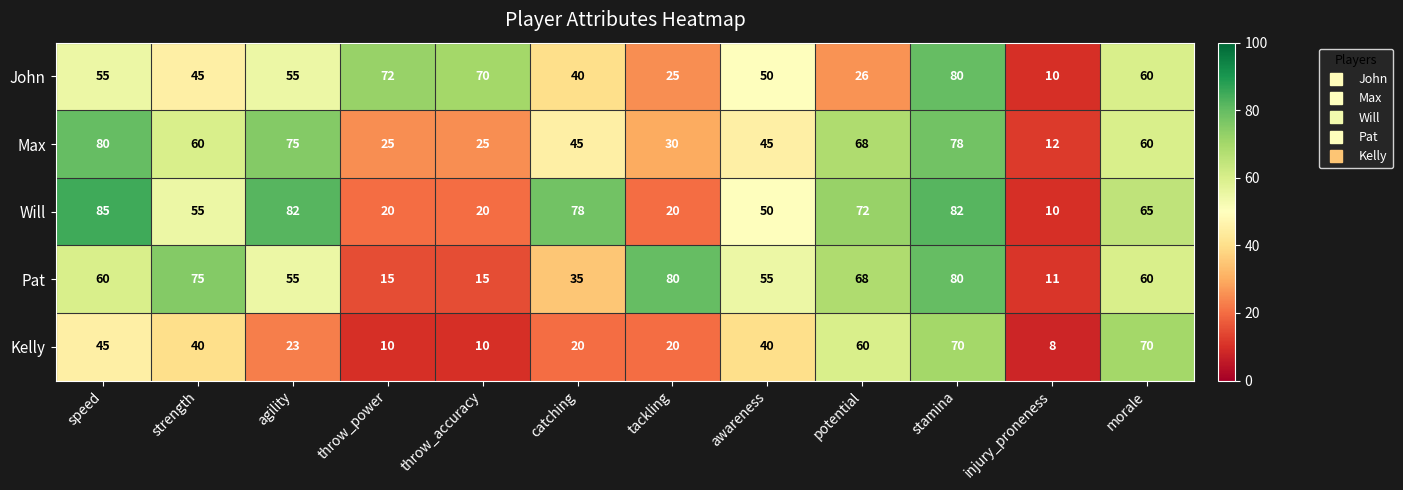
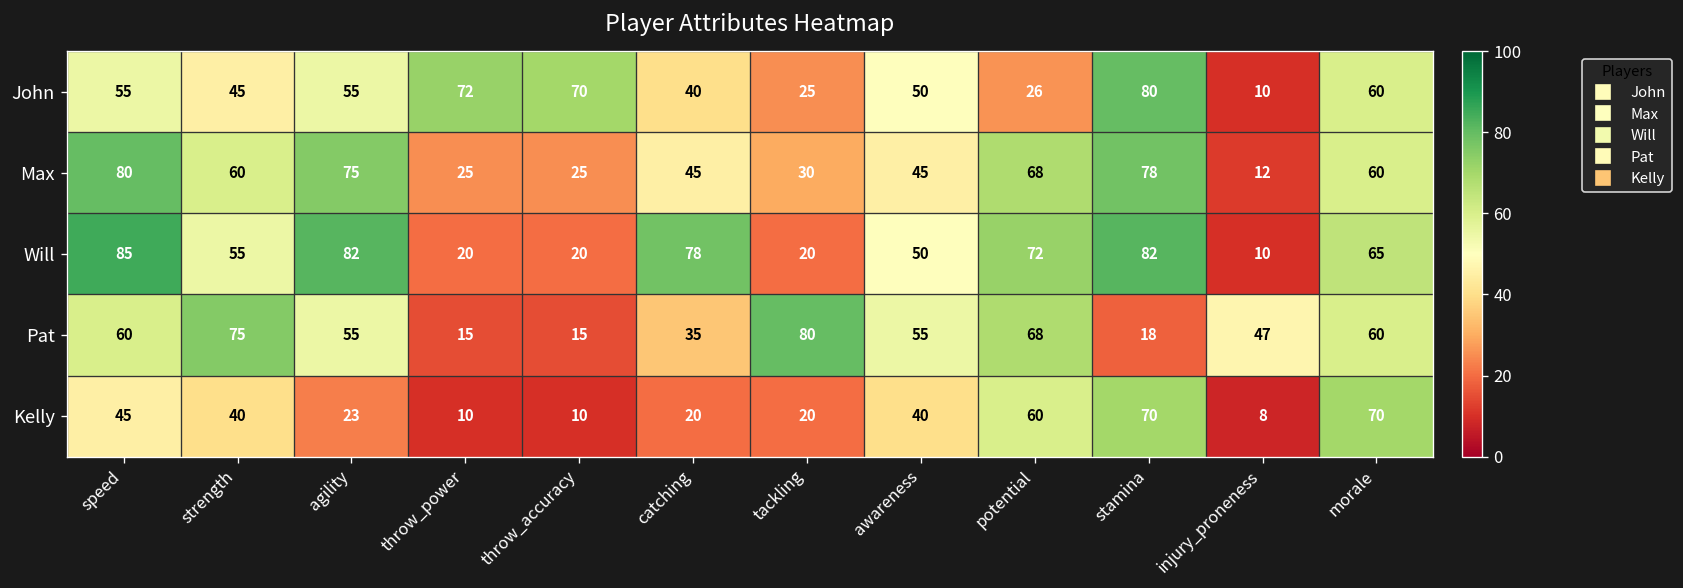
  {
    "John": {
      "speed": 55,
      "strength": 45,
      "agility": 55,
      "throw_power": 72,
      "throw_accuracy": 70,
      "catching": 40,
      "tackling": 25,
      "awareness": 50,
      "potential": 26,
      "stamina": 80,
      "injury_proneness": 10,
      "morale": 60
    },
    "Max": {
      "speed": 80,
      "strength": 60,
      "agility": 75,
      "throw_power": 25,
      "throw_accuracy": 25,
      "catching": 45,
      "tackling": 30,
      "awareness": 45,
      "potential": 68,
      "stamina": 78,
      "injury_proneness": 12,
      "morale": 60
    },
    "Will": {
      "speed": 85,
      "strength": 55,
      "agility": 82,
      "throw_power": 20,
      "throw_accuracy": 20,
      "catching": 78,
      "tackling": 20,
      "awareness": 50,
      "potential": 72,
      "stamina": 82,
      "injury_proneness": 10,
      "morale": 65
    },
    "Pat": {
      "speed": 60,
      "strength": 75,
      "agility": 55,
      "throw_power": 15,
      "throw_accuracy": 15,
      "catching": 35,
      "tackling": 80,
      "awareness": 55,
      "potential": 68,
-     "stamina": 80,
-     "injury_proneness": 11,
+     "stamina": 18,
+     "injury_proneness": 47,
      "morale": 60
    },
    "Kelly": {
      "speed": 45,
      "strength": 40,
      "agility": 23,
      "throw_power": 10,
      "throw_accuracy": 10,
      "catching": 20,
      "tackling": 20,
      "awareness": 40,
      "potential": 60,
      "stamina": 70,
      "injury_proneness": 8,
      "morale": 70
    }
  }
